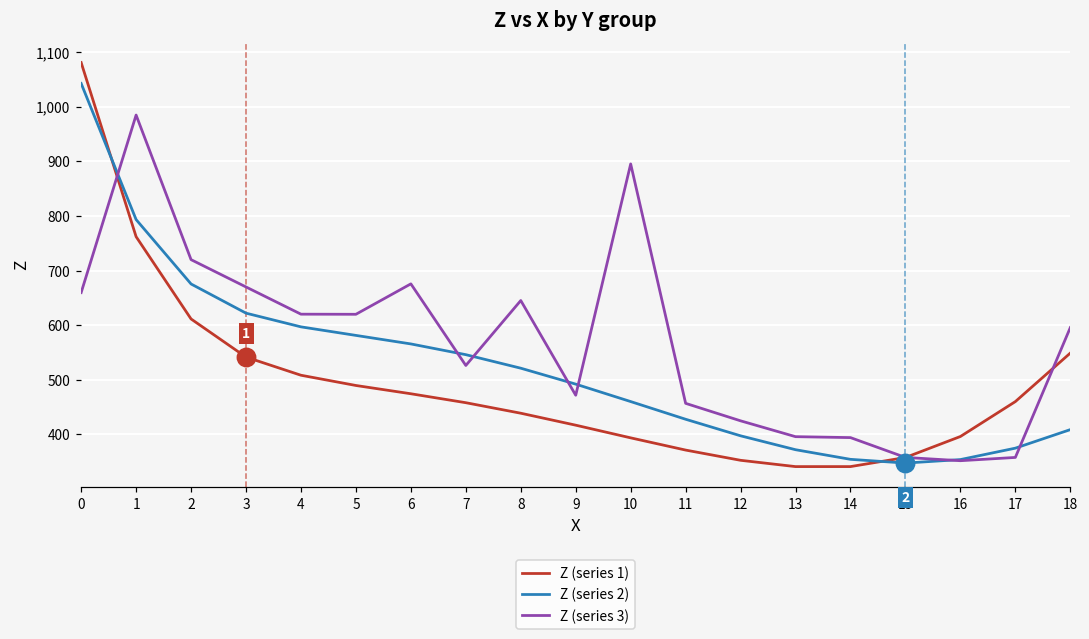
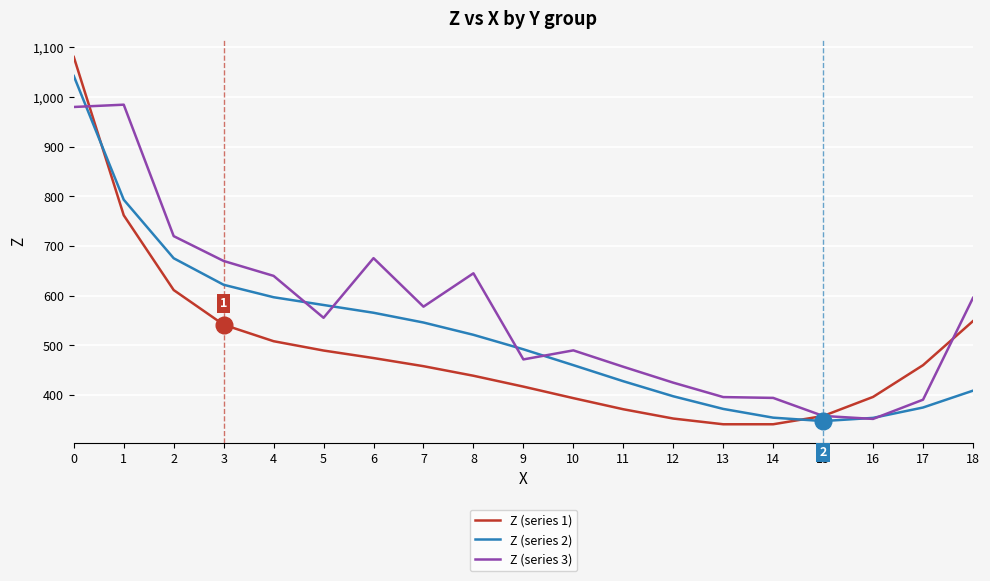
  {
    "Z (series 3)": {
-     "0": 660,
+     "0": 980,
      "1": 980,
      "2": 720,
      "3": 670,
-     "4": 620,
-     "5": 620,
+     "4": 640,
+     "5": 560,
      "6": 680,
-     "7": 530,
+     "7": 580,
      "8": 650,
      "9": 470,
-     "10": 900,
+     "10": 490,
      "11": 460,
      "12": 430,
      "13": 400,
      "14": 390,
-     "17": 360,
+     "17": 390,
      "18": 600
    }
  }
